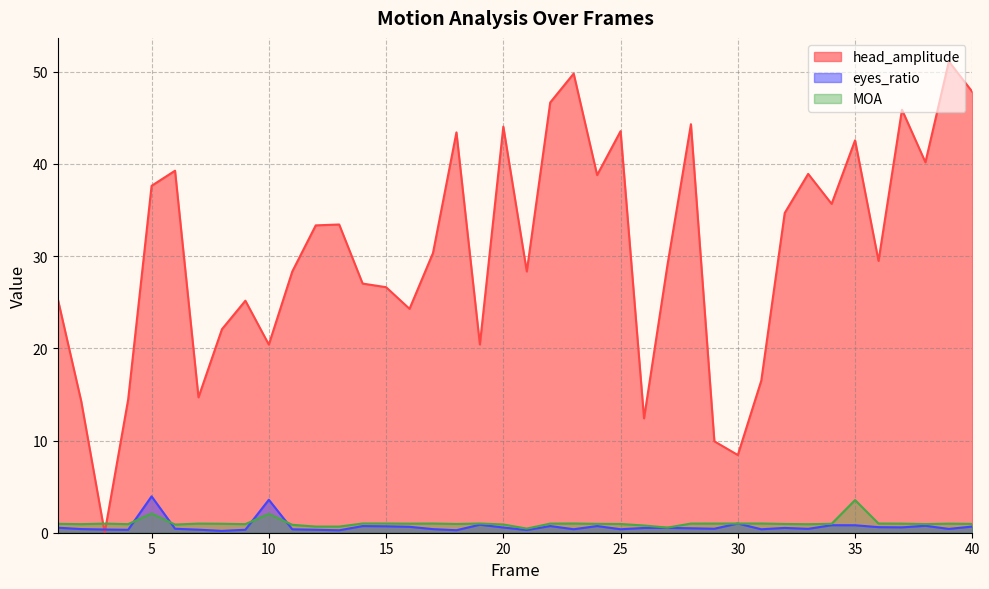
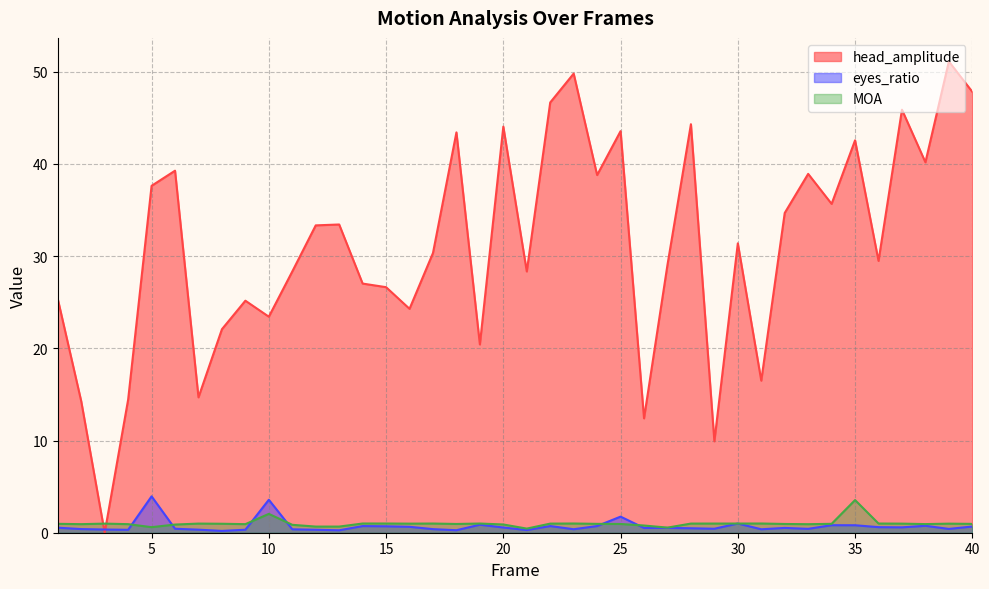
  {
    "head_amplitude": {
      "5": 38,
-     "10": 20,
+     "10": 23,
      "15": 27,
      "20": 44,
      "25": 44,
-     "30": 8,
+     "30": 31,
      "35": 43,
      "40": 48
    },
    "eyes_ratio": {
      "5": 4,
      "10": 4,
      "15": 1,
      "20": 1,
-     "25": 0,
+     "25": 2,
      "35": 1,
      "40": 1
    },
    "MOA": {
-     "5": 2,
+     "5": 1,
      "10": 2,
      "15": 1,
      "20": 1,
      "25": 1,
      "35": 4,
      "40": 1
    }
  }
